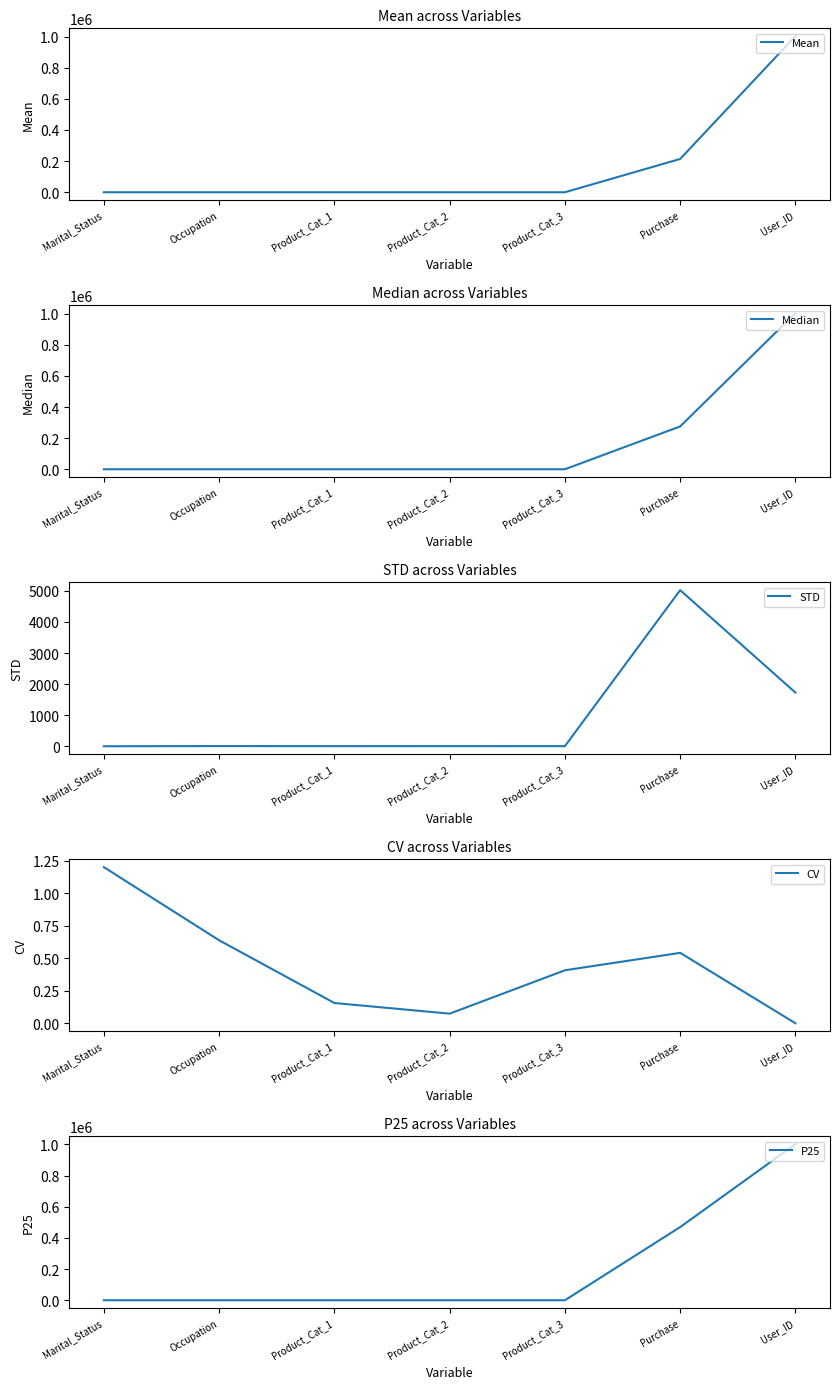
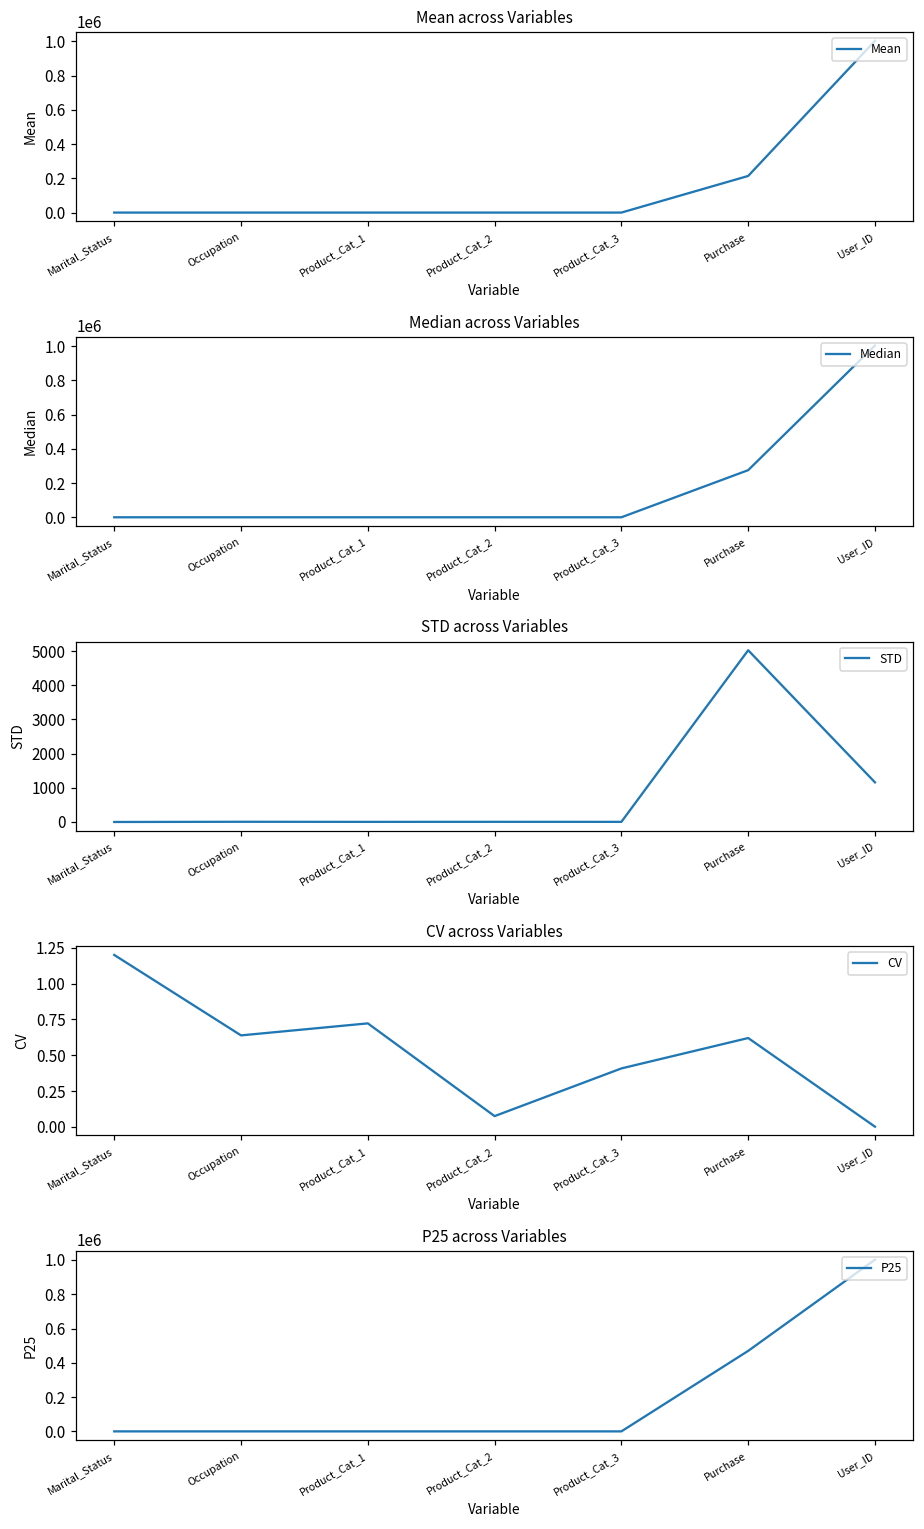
  {
    "Mean across Variables": {
      "Marital_Status": 0,
      "Occupation": 0,
      "Product_Cat_1": 0,
      "Product_Cat_2": 0,
      "Product_Cat_3": 0,
      "Purchase": 210000
    },
    "Median across Variables": {
      "Marital_Status": 0,
      "Occupation": 0,
      "Product_Cat_1": 0,
      "Product_Cat_2": 0,
      "Product_Cat_3": 0,
      "Purchase": 280000
    },
    "STD across Variables": {
      "Marital_Status": 0,
      "Occupation": 0,
      "Product_Cat_1": 0,
      "Product_Cat_2": 0,
      "Product_Cat_3": 0,
      "Purchase": 5000,
-     "User_ID": 1700
+     "User_ID": 1200
    },
    "CV across Variables": {
      "Marital_Status": 1.20,
      "Occupation": 0.64,
-     "Product_Cat_1": 0.16,
+     "Product_Cat_1": 0.72,
      "Product_Cat_2": 0.08,
      "Product_Cat_3": 0.41,
-     "Purchase": 0.54,
+     "Purchase": 0.62,
      "User_ID": 0.00
    },
    "P25 across Variables": {
      "Marital_Status": 0,
      "Occupation": 0,
      "Product_Cat_1": 0,
      "Product_Cat_2": 0,
      "Product_Cat_3": 0,
      "Purchase": 470000
    }
  }
